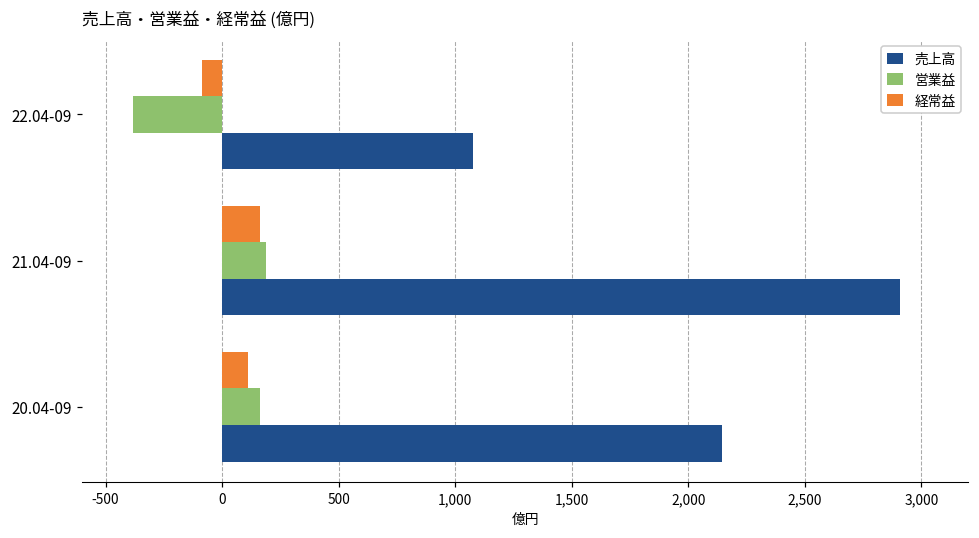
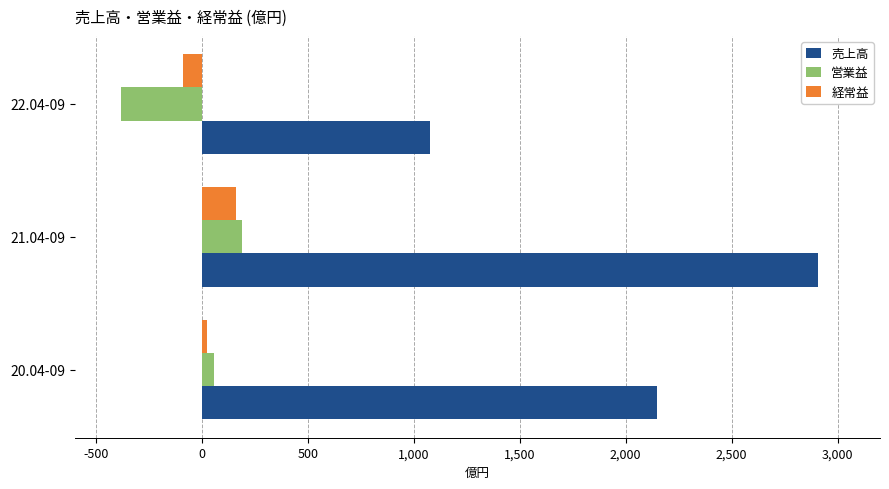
  {
    "売上高": {
      "22.04-09": "1,080",
      "21.04-09": "2,910",
      "20.04-09": "2,150"
    },
    "営業益": {
      "22.04-09": "-380",
      "21.04-09": "190",
-     "20.04-09": "160"
+     "20.04-09": "60"
    },
    "経常益": {
      "22.04-09": "-90",
      "21.04-09": "160",
-     "20.04-09": "110"
+     "20.04-09": "20"
    }
  }
